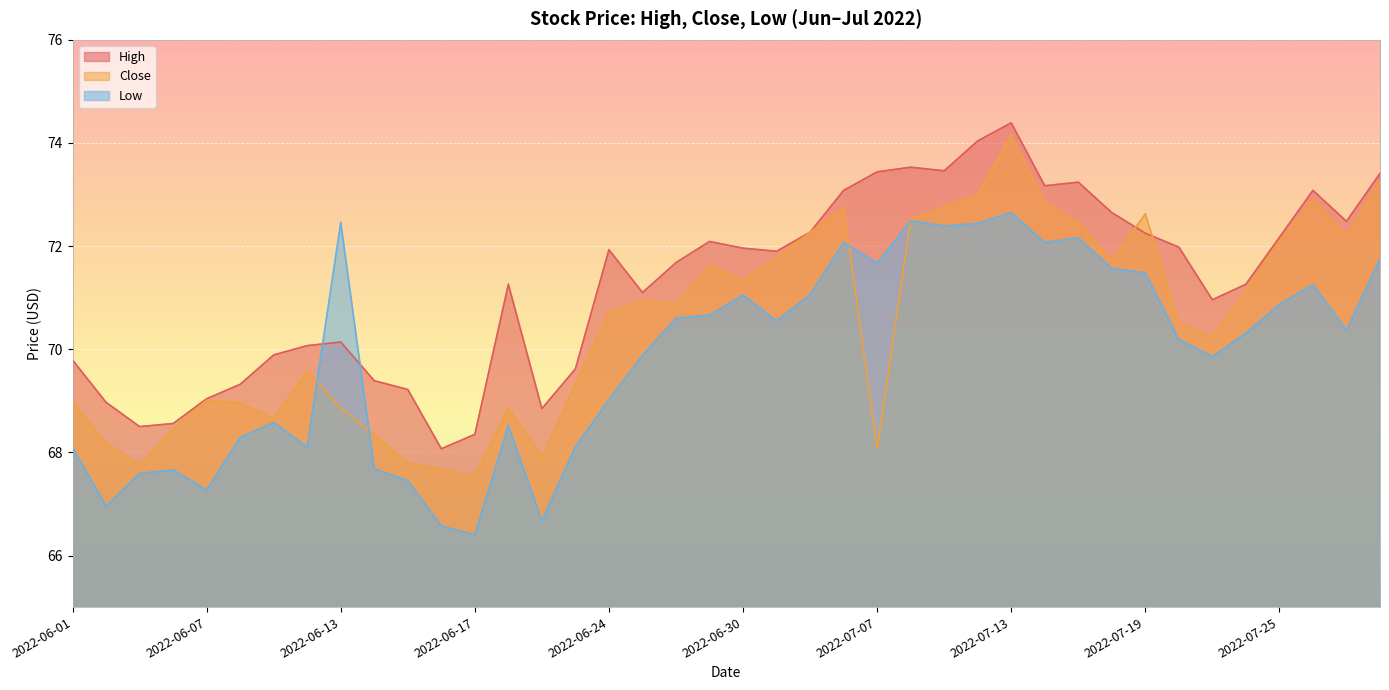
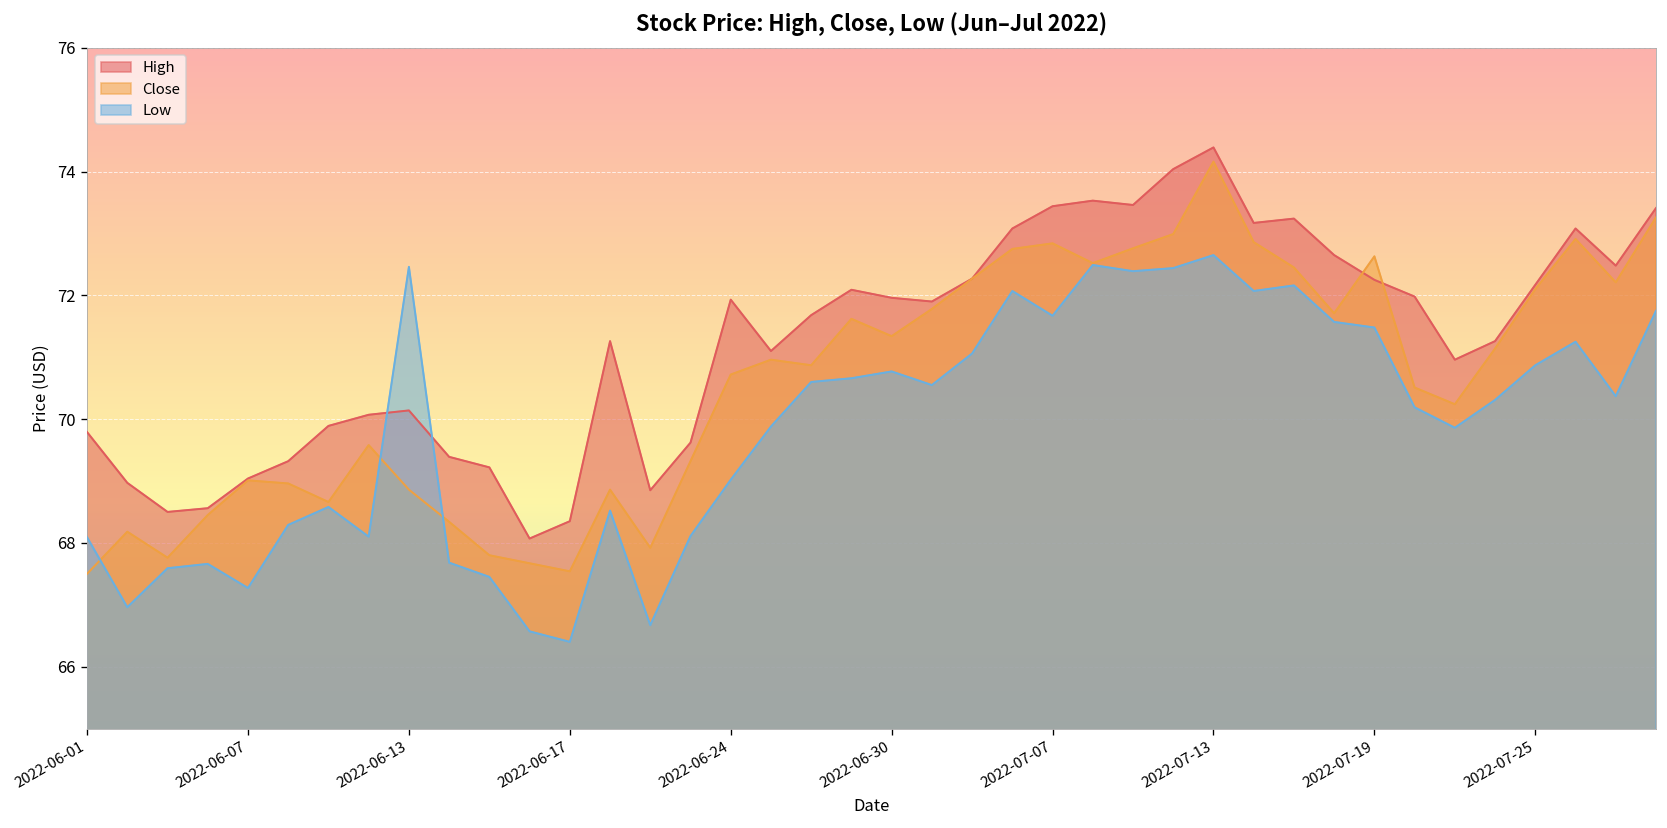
  {
    "High": {
      "2022-06-01": 69.8,
      "2022-06-13": 70.1,
      "2022-06-17": 68.4,
      "2022-06-24": 71.9,
      "2022-06-30": 72.0,
      "2022-07-07": 73.4,
      "2022-07-13": 74.4,
      "2022-07-19": 72.3,
      "2022-07-25": 72.2
    },
    "Close": {
-     "2022-06-01": 69.0,
+     "2022-06-01": 67.5,
      "2022-06-13": 68.9,
      "2022-06-17": 67.5,
      "2022-06-24": 70.7,
      "2022-06-30": 71.3,
-     "2022-07-07": 68.1,
+     "2022-07-07": 72.8,
      "2022-07-13": 74.2,
      "2022-07-19": 72.6,
      "2022-07-25": 72.1
    },
    "Low": {
      "2022-06-01": 68.1,
      "2022-06-07": 67.3,
      "2022-06-13": 72.5,
      "2022-06-17": 66.4,
      "2022-06-24": 69.0,
-     "2022-06-30": 71.1,
+     "2022-06-30": 70.8,
      "2022-07-07": 71.7,
      "2022-07-13": 72.7,
      "2022-07-19": 71.5,
      "2022-07-25": 70.9
    }
  }
